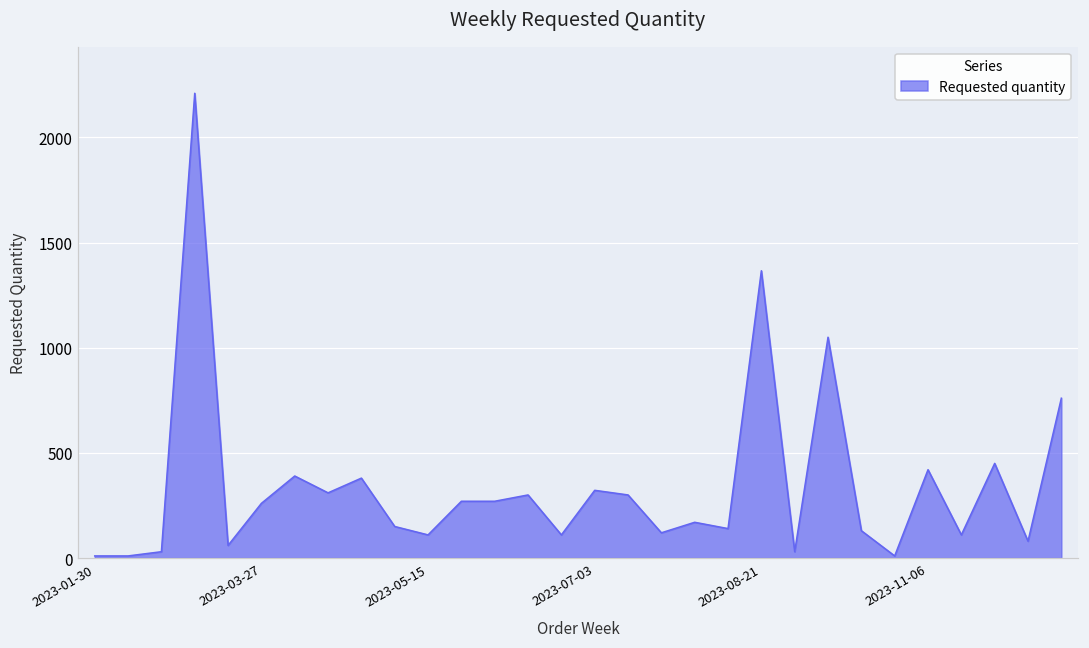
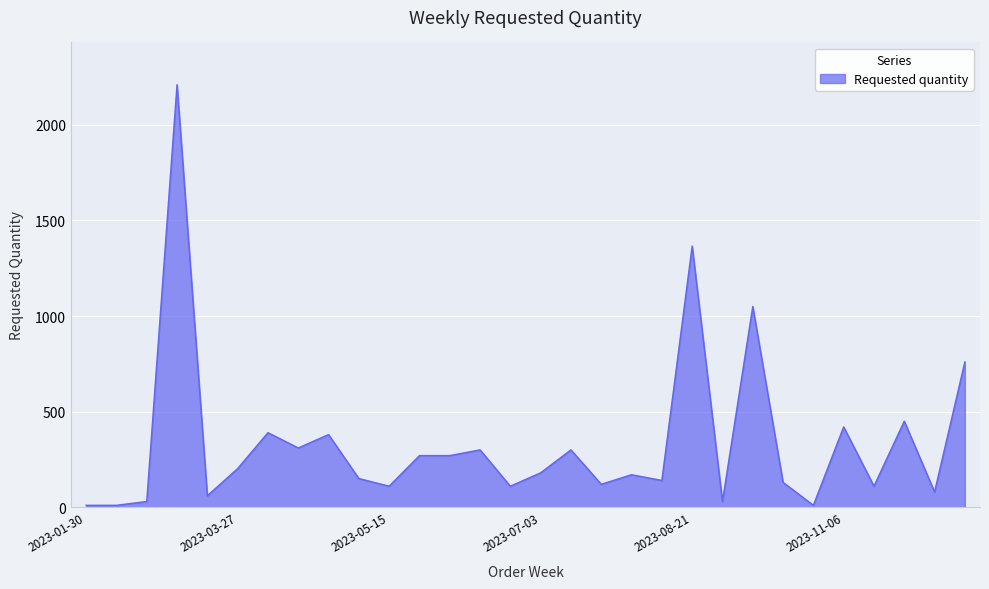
  {
    "2023-01-30": 10,
-   "2023-03-27": 260,
+   "2023-03-27": 200,
    "2023-05-15": 110,
-   "2023-07-03": 320,
+   "2023-07-03": 180,
    "2023-08-21": 1370,
    "2023-11-06": 420
  }
